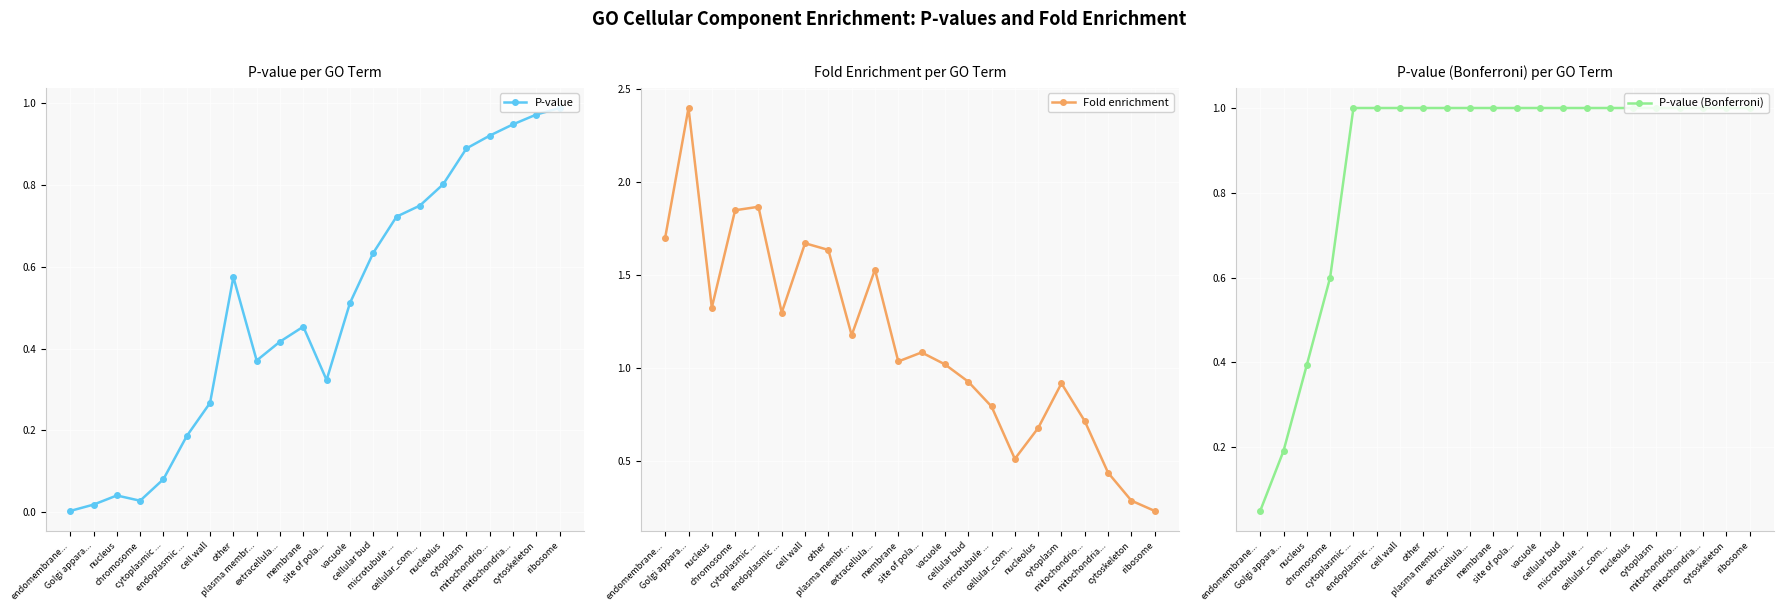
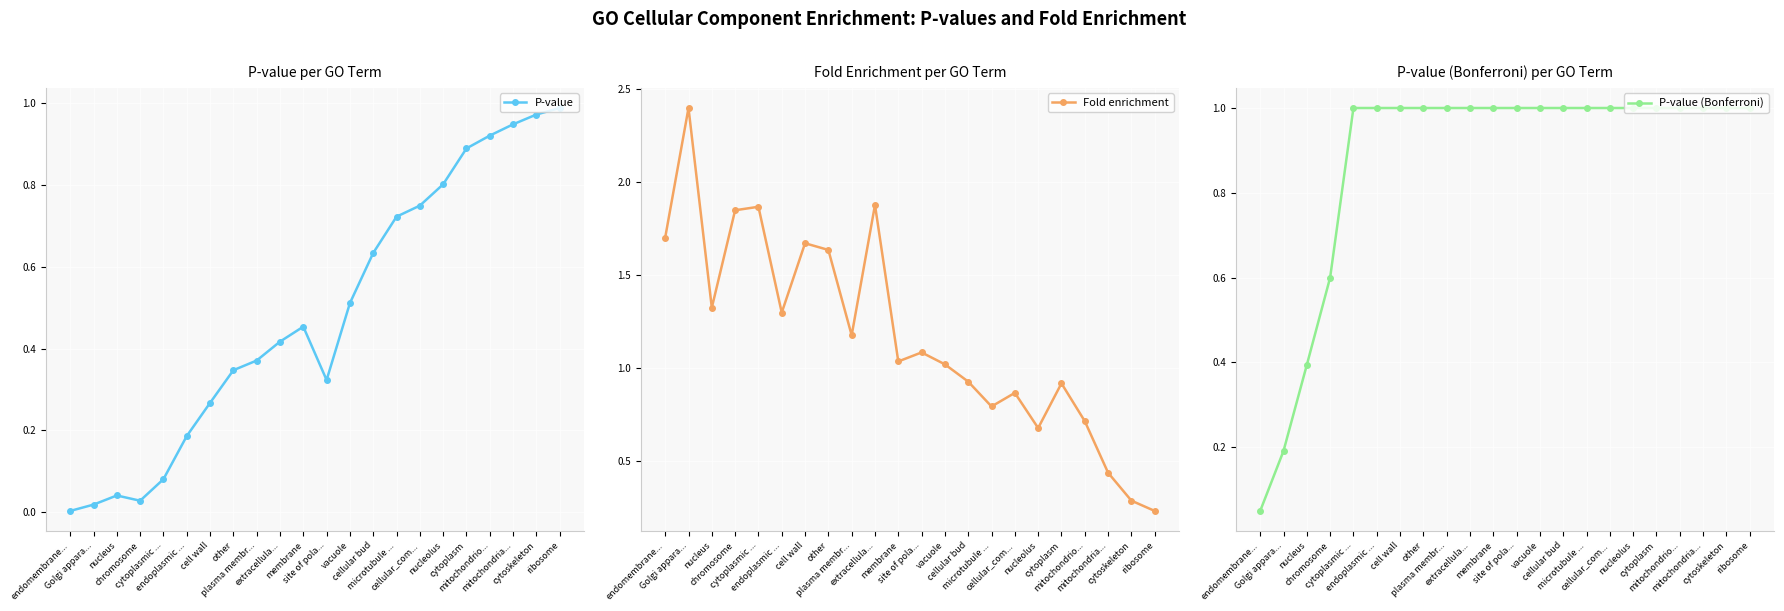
  {
    "P-value per GO Term": {
      "endomembrane...": 0.00,
      "Golgi appara...": 0.02,
      "nucleus": 0.04,
      "chromosome": 0.03,
      "cytoplasmic ...": 0.08,
      "endoplasmic ...": 0.19,
      "cell wall": 0.27,
-     "other": 0.57,
+     "other": 0.35,
      "plasma membr...": 0.37,
      "extracellula...": 0.42,
      "membrane": 0.45,
      "site of pola...": 0.32,
      "vacuole": 0.51,
      "cellular bud": 0.63,
      "microtubule ...": 0.72,
      "cellular_com...": 0.75,
      "nucleolus": 0.80,
      "cytoplasm": 0.89,
      "mitochondrio...": 0.92,
      "mitochondria...": 0.95,
      "cytoskeleton": 0.97
    },
    "Fold Enrichment per GO Term": {
      "endomembrane...": 1.70,
      "Golgi appara...": 2.40,
      "nucleus": 1.32,
      "chromosome": 1.85,
      "cytoplasmic ...": 1.87,
      "endoplasmic ...": 1.30,
      "cell wall": 1.67,
      "other": 1.64,
      "plasma membr...": 1.18,
-     "extracellula...": 1.53,
+     "extracellula...": 1.88,
      "membrane": 1.03,
      "site of pola...": 1.08,
      "vacuole": 1.02,
      "cellular bud": 0.93,
      "microtubule ...": 0.79,
-     "cellular_com...": 0.51,
+     "cellular_com...": 0.87,
      "nucleolus": 0.68,
      "cytoplasm": 0.92,
      "mitochondrio...": 0.71,
      "mitochondria...": 0.44,
      "cytoskeleton": 0.28,
      "ribosome": 0.23
    },
    "P-value (Bonferroni) per GO Term": {
      "endomembrane...": 0.05,
      "Golgi appara...": 0.19,
      "nucleus": 0.39,
      "chromosome": 0.60,
      "cytoplasmic ...": 1.00,
      "endoplasmic ...": 1.00,
      "cell wall": 1.00,
      "other": 1.00,
      "plasma membr...": 1.00,
      "extracellula...": 1.00,
      "membrane": 1.00,
      "site of pola...": 1.00,
      "vacuole": 1.00,
      "cellular bud": 1.00,
      "microtubule ...": 1.00,
      "cellular_com...": 1.00
    }
  }
